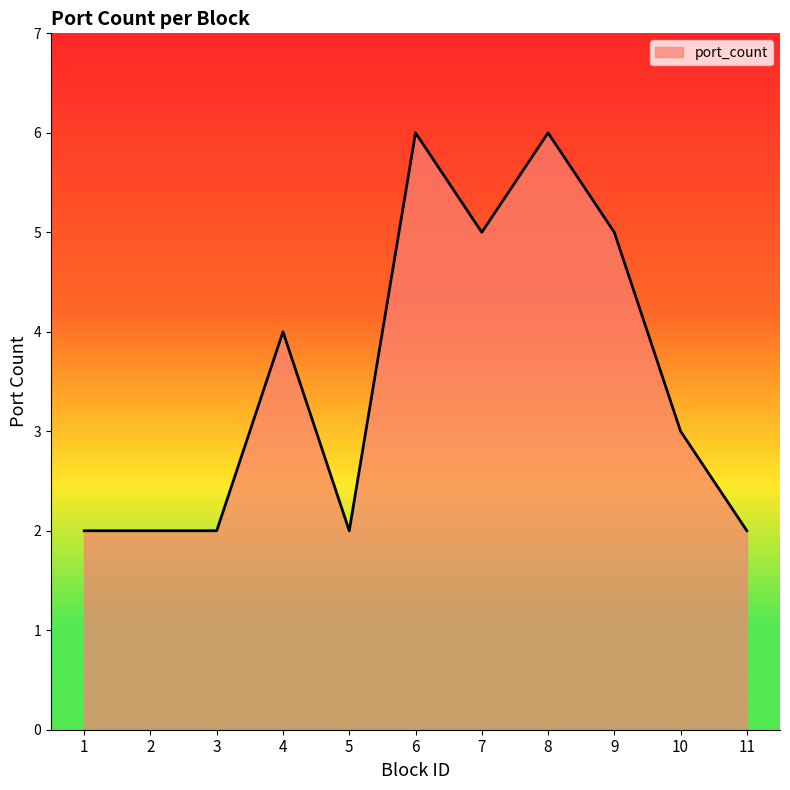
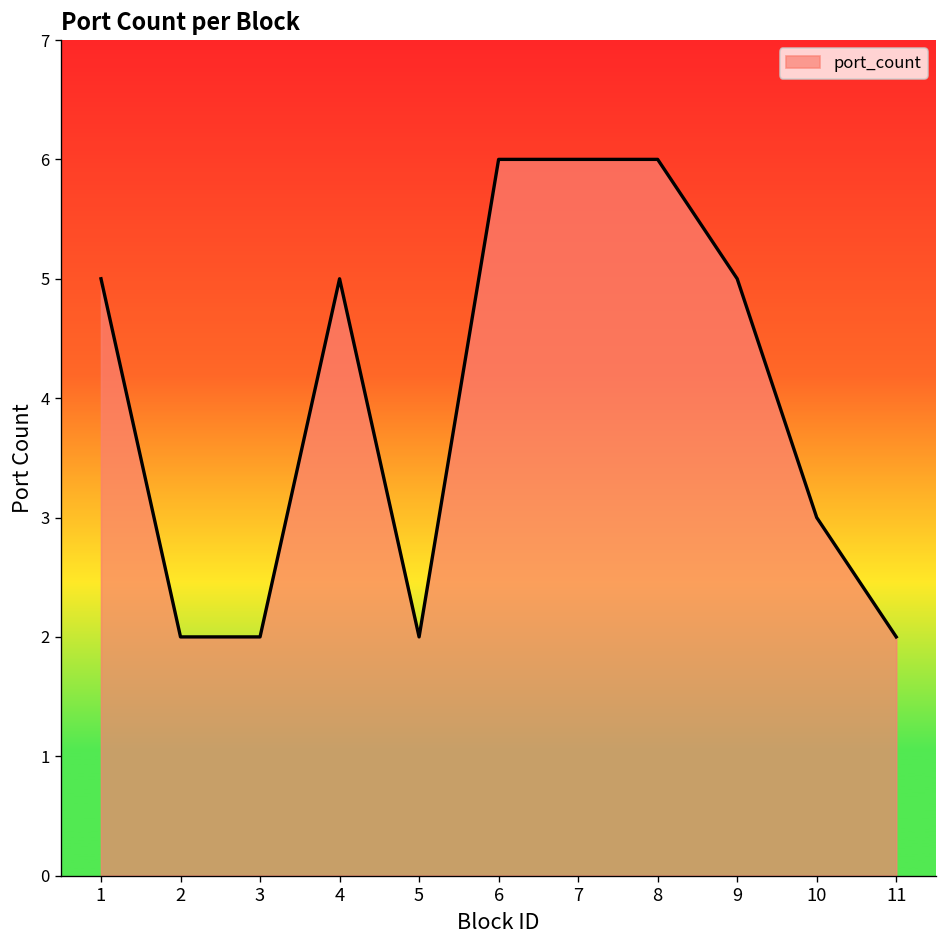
  {
-   "1": 2,
+   "1": 5,
    "2": 2,
    "3": 2,
-   "4": 4,
+   "4": 5,
    "5": 2,
    "6": 6,
-   "7": 5,
+   "7": 6,
    "8": 6,
    "9": 5,
    "10": 3,
    "11": 2
  }
